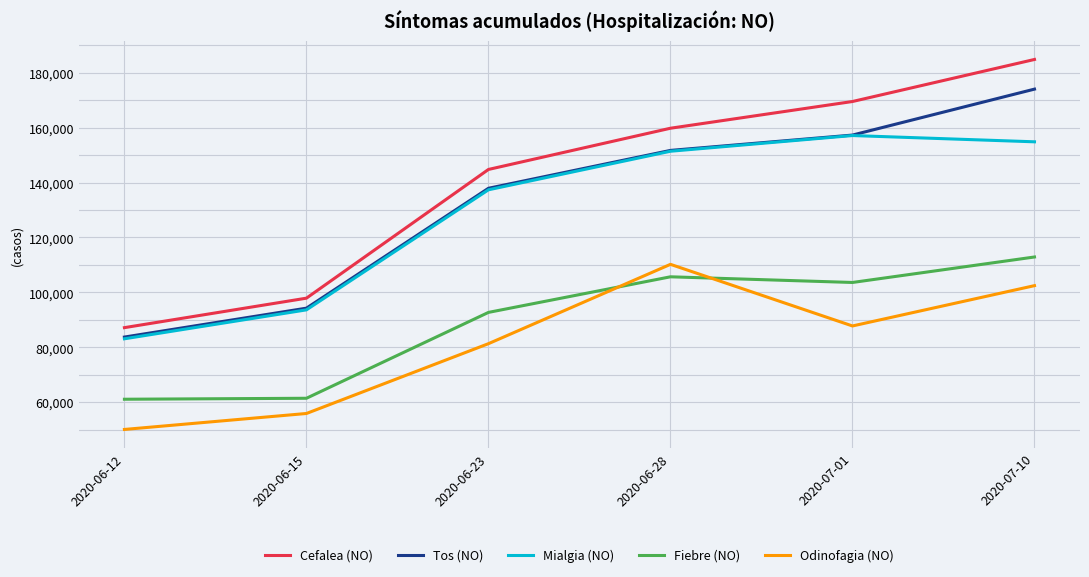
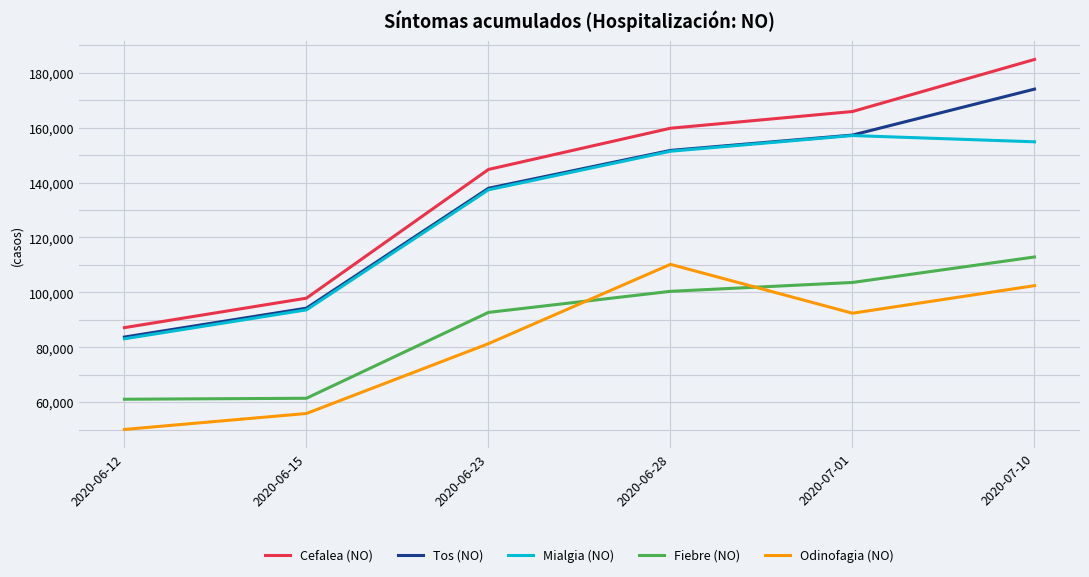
  {
    "Cefalea (NO)": {
      "2020-06-12": "87,000",
      "2020-06-15": "98,000",
      "2020-06-23": "145,000",
      "2020-06-28": "160,000",
-     "2020-07-01": "169,000",
+     "2020-07-01": "166,000",
      "2020-07-10": "185,000"
    },
    "Tos (NO)": {
      "2020-07-10": "174,000"
    },
    "Mialgia (NO)": {
      "2020-07-10": "155,000"
    },
    "Fiebre (NO)": {
      "2020-06-12": "61,000",
      "2020-06-15": "61,000",
      "2020-06-23": "93,000",
-     "2020-06-28": "106,000",
+     "2020-06-28": "100,000",
      "2020-07-01": "104,000",
      "2020-07-10": "113,000"
    },
    "Odinofagia (NO)": {
      "2020-06-12": "50,000",
      "2020-06-15": "56,000",
      "2020-06-23": "81,000",
      "2020-06-28": "110,000",
-     "2020-07-01": "88,000",
+     "2020-07-01": "92,000",
      "2020-07-10": "102,000"
    }
  }
